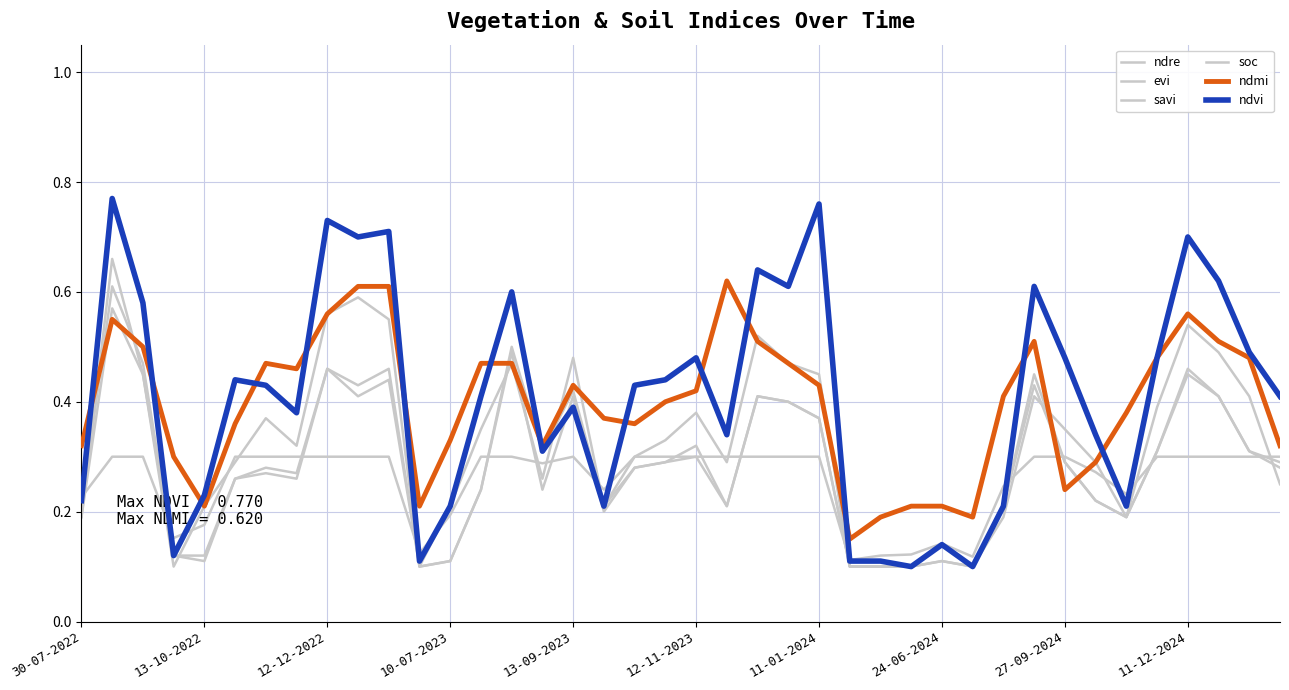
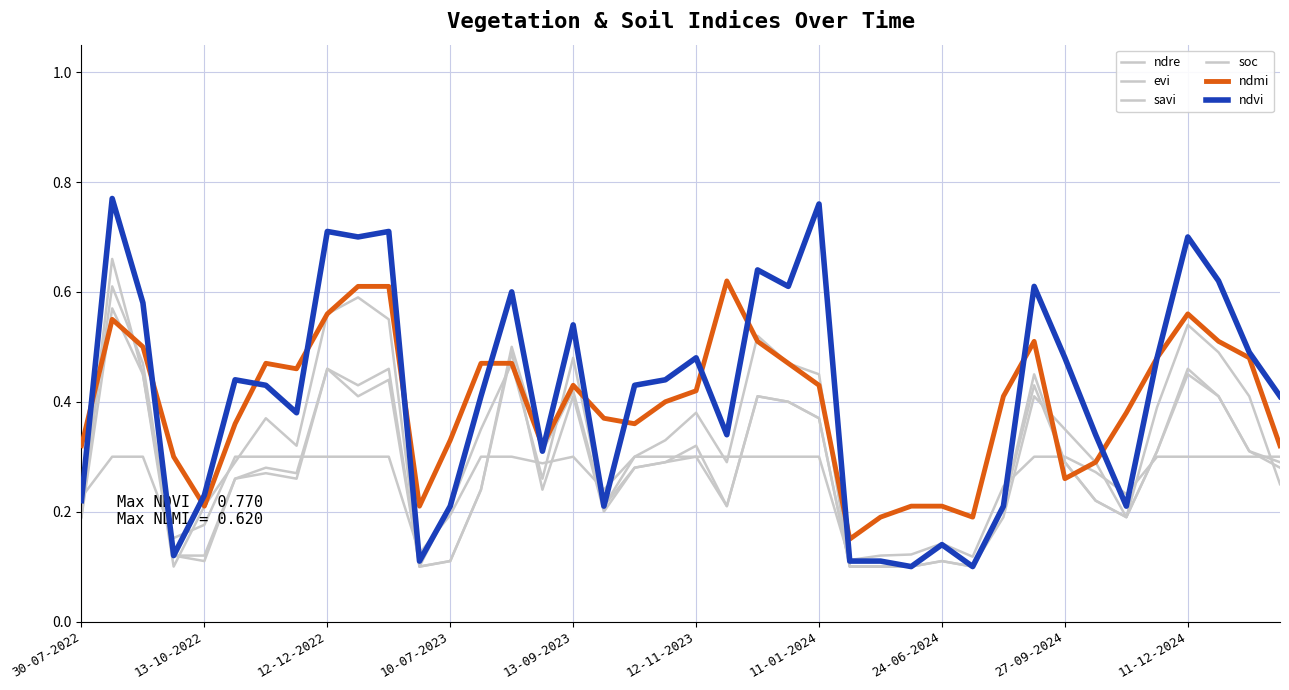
  {
    "ndmi": {
      "30-07-2022": 0.32,
      "10-07-2023": 0.33,
      "13-09-2023": 0.43,
      "12-11-2023": 0.42,
      "11-01-2024": 0.43,
      "24-06-2024": 0.21,
-     "27-09-2024": 0.24,
+     "27-09-2024": 0.26,
      "11-12-2024": 0.56
    },
    "ndvi": {
      "30-07-2022": 0.22,
-     "12-12-2022": 0.73,
-     "13-09-2023": 0.39,
+     "12-12-2022": 0.71,
+     "13-09-2023": 0.54,
      "12-11-2023": 0.48,
      "11-01-2024": 0.76,
      "27-09-2024": 0.48,
      "11-12-2024": 0.70
    }
  }
